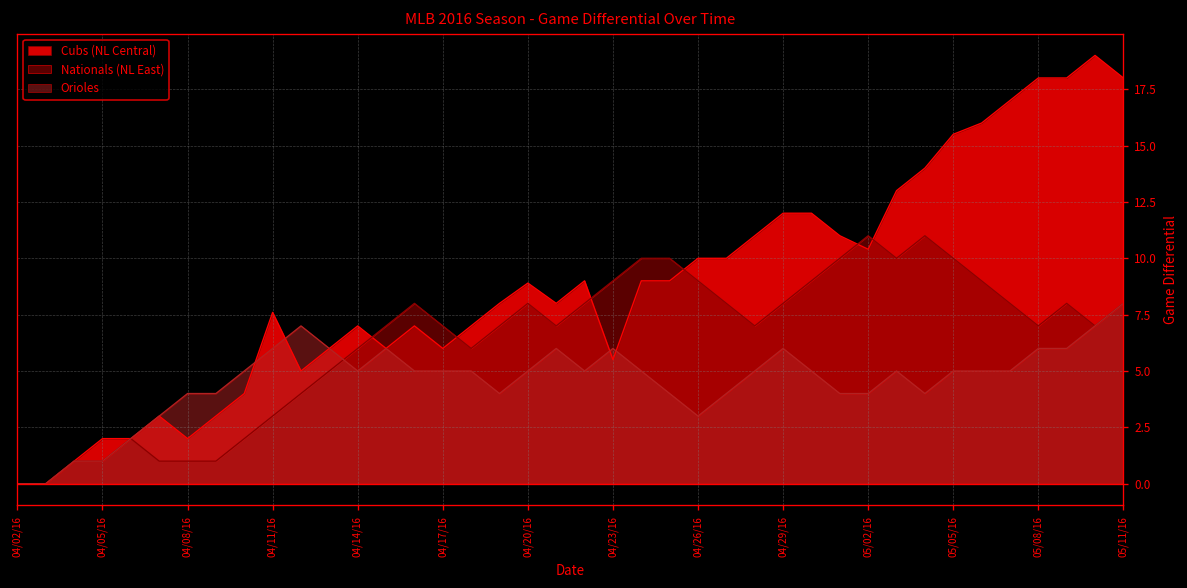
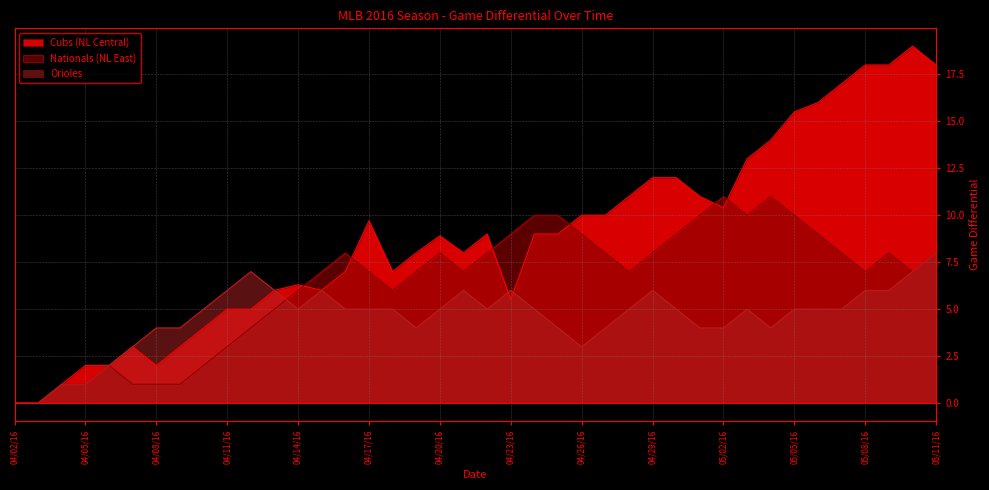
  {
    "Cubs (NL Central)": {
      "04/05/16": 2.0,
      "04/08/16": 2.0,
-     "04/11/16": 7.6,
-     "04/14/16": 7.0,
-     "04/17/16": 6.0,
+     "04/11/16": 5.0,
+     "04/14/16": 6.3,
+     "04/17/16": 9.7,
      "04/20/16": 8.9,
      "04/23/16": 5.5,
      "04/26/16": 10.0,
      "04/29/16": 12.0,
      "05/02/16": 10.4,
      "05/05/16": 15.5,
      "05/08/16": 18.0,
      "05/11/16": 18.0
    }
  }
